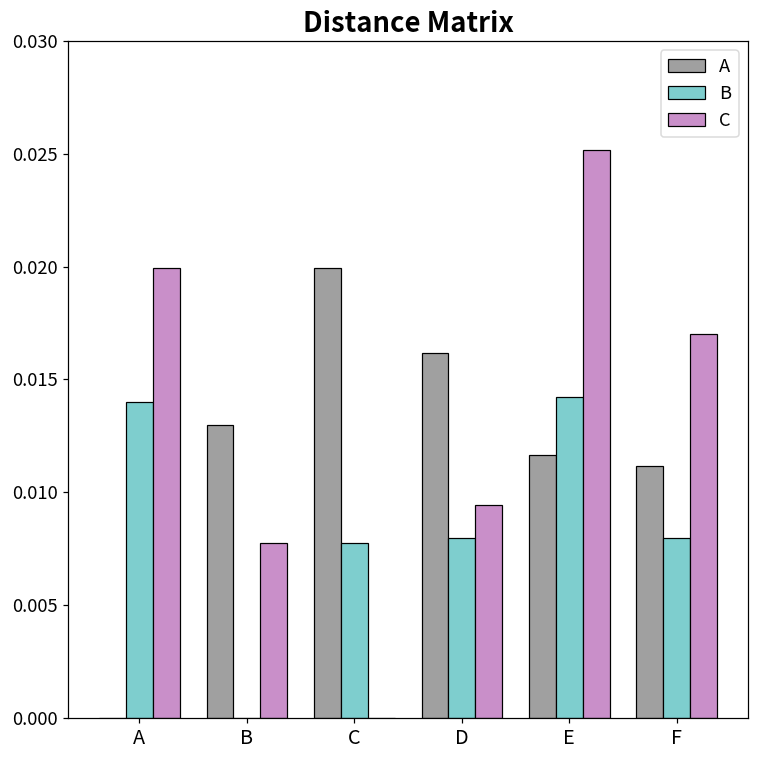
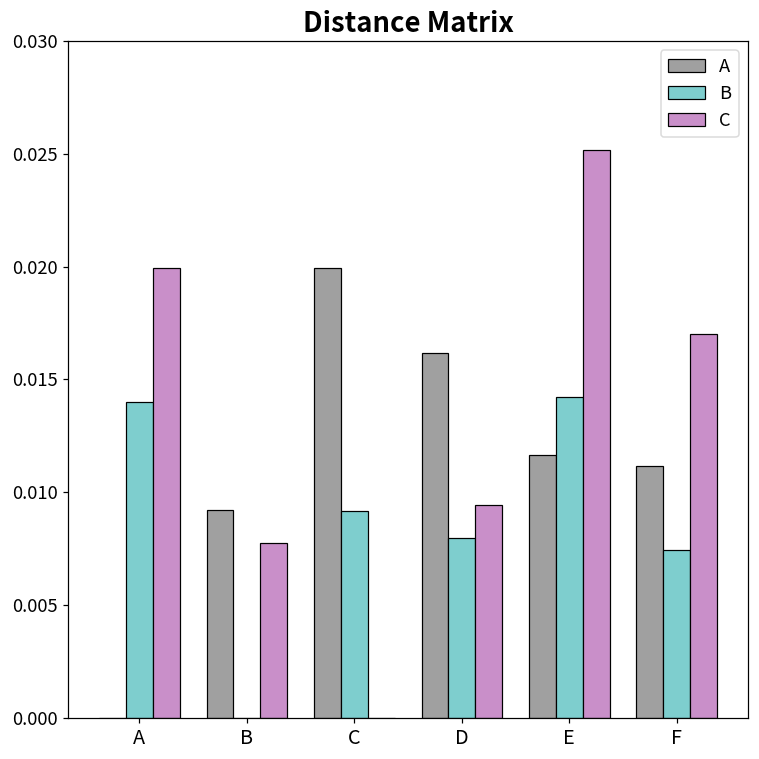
  {
    "A": {
      "A": 0.0000,
-     "B": 0.0130,
+     "B": 0.0092,
      "C": 0.0199,
      "D": 0.0162,
      "E": 0.0117,
      "F": 0.0112
    },
    "B": {
      "A": 0.0140,
      "B": 0.0000,
-     "C": 0.0078,
+     "C": 0.0092,
      "D": 0.0080,
      "E": 0.0142,
-     "F": 0.0080
+     "F": 0.0074
    },
    "C": {
      "A": 0.0199,
      "B": 0.0078,
      "C": 0.0000,
      "D": 0.0094,
      "E": 0.0252,
      "F": 0.0170
    }
  }
